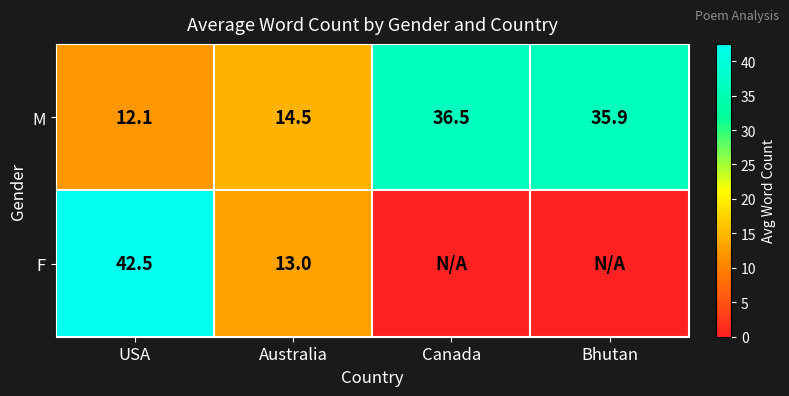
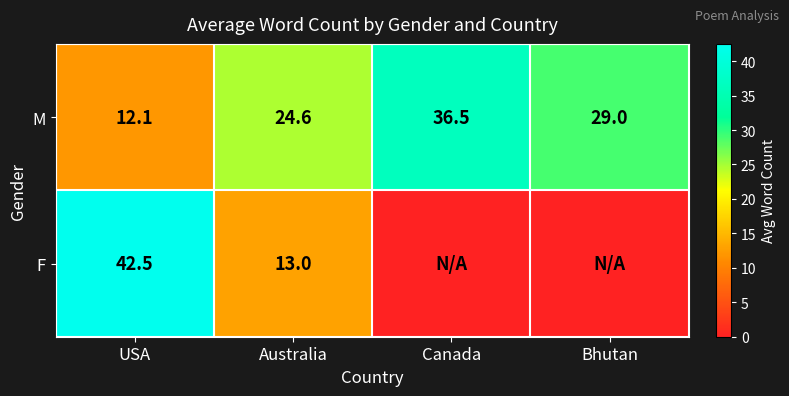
  {
    "M": {
      "USA": 12.1,
-     "Australia": 14.5,
+     "Australia": 24.6,
      "Canada": 36.5,
-     "Bhutan": 35.9
+     "Bhutan": 29.0
    },
    "F": {
      "USA": 42.5,
      "Australia": 13.0
    }
  }
